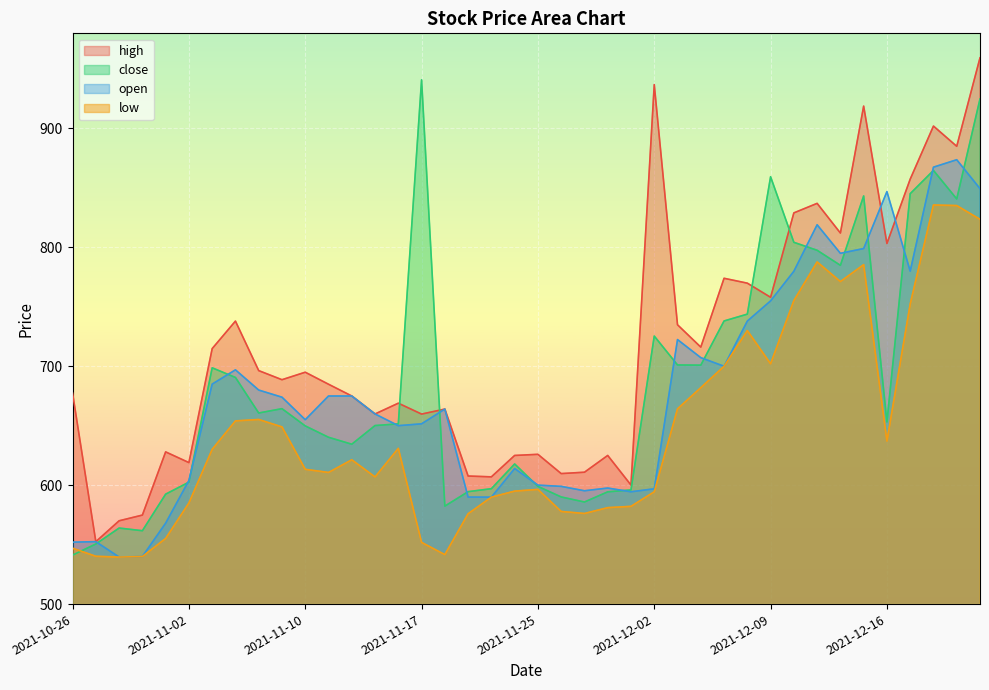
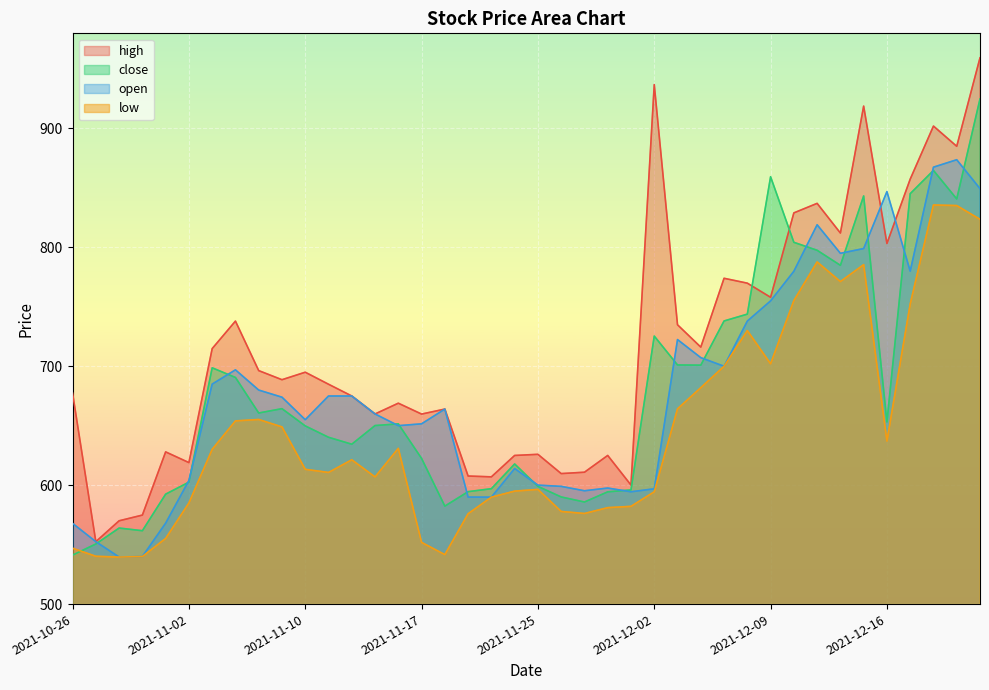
  {
    "high": {
      "2021-10-26": 677,
      "2021-11-02": 619,
      "2021-11-10": 695,
      "2021-11-17": 660,
      "2021-11-25": 626,
      "2021-12-02": 937,
      "2021-12-09": 758,
      "2021-12-16": 803
    },
    "close": {
      "2021-10-26": 541,
      "2021-11-10": 650,
-     "2021-11-17": 941,
+     "2021-11-17": 623,
      "2021-12-02": 725,
      "2021-12-09": 859,
      "2021-12-16": 653
    },
    "open": {
-     "2021-10-26": 552,
+     "2021-10-26": 568,
      "2021-11-10": 655,
      "2021-11-17": 652,
      "2021-12-02": 597,
      "2021-12-09": 755,
      "2021-12-16": 847
    },
    "low": {
      "2021-10-26": 547,
      "2021-11-02": 585,
      "2021-11-10": 613,
      "2021-11-17": 552,
      "2021-11-25": 596,
      "2021-12-02": 594,
      "2021-12-09": 702,
      "2021-12-16": 637
    }
  }
